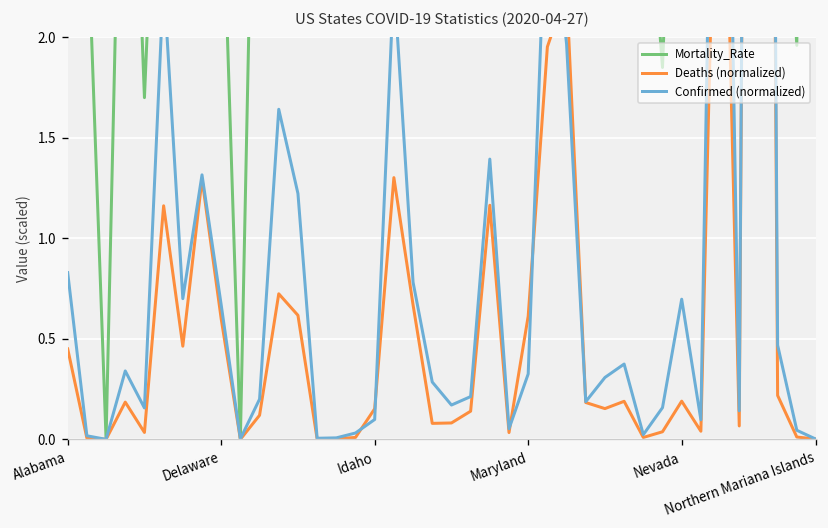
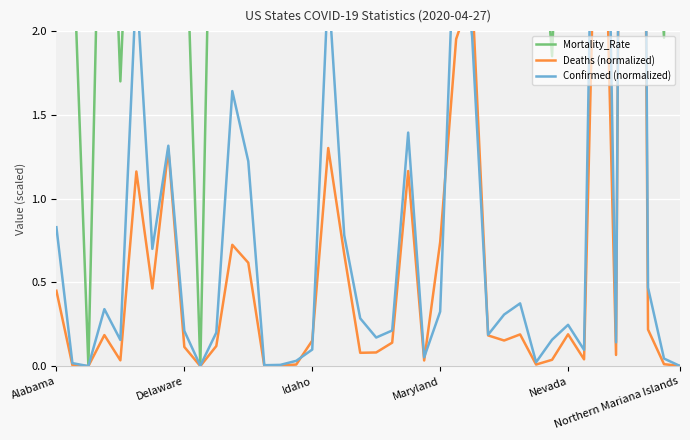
  {
    "Deaths (normalized)": {
      "Alabama": 0.45,
-     "Delaware": 0.60,
+     "Delaware": 0.11,
      "Idaho": 0.15,
-     "Maryland": 0.61,
+     "Maryland": 0.74,
      "Nevada": 0.19
    },
    "Confirmed (normalized)": {
      "Alabama": 0.83,
-     "Delaware": 0.67,
+     "Delaware": 0.21,
      "Idaho": 0.10,
      "Maryland": 0.33,
-     "Nevada": 0.70
+     "Nevada": 0.25
    }
  }
